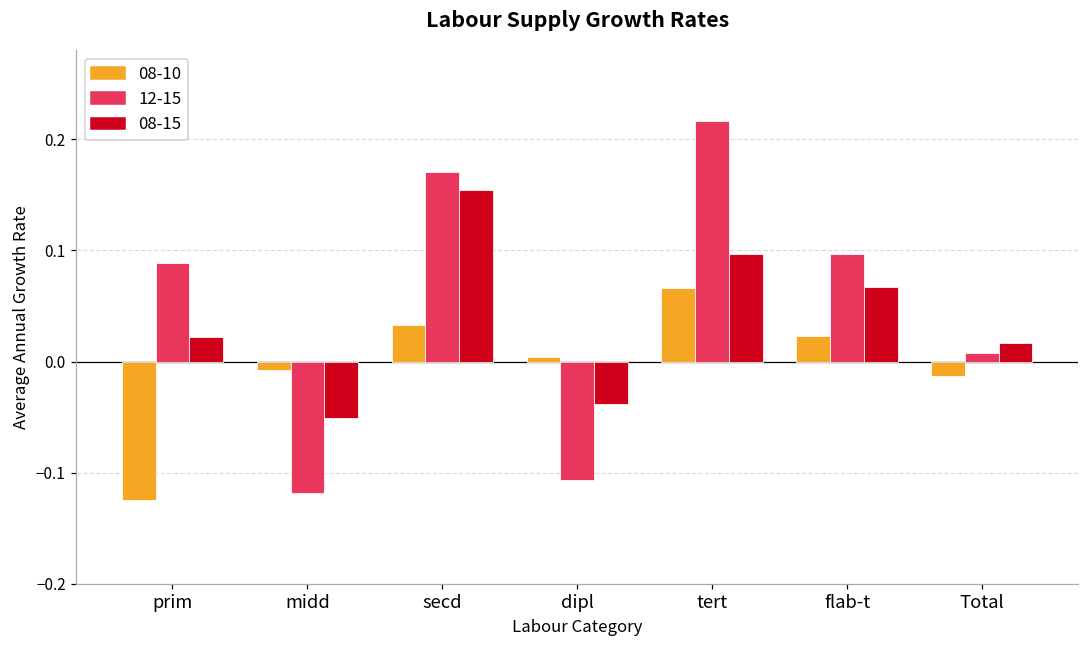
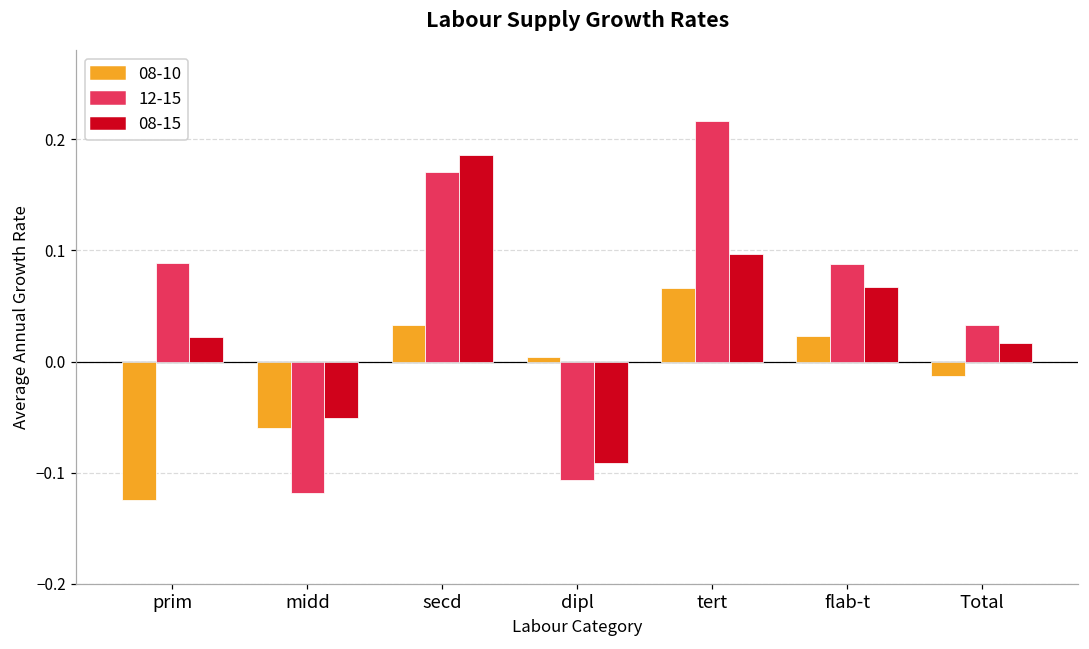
  {
    "08-10": {
      "prim": -0.124,
-     "midd": -0.007,
+     "midd": -0.060,
      "secd": 0.033,
      "dipl": 0.004,
      "tert": 0.066,
      "flab-t": 0.023,
      "Total": -0.013
    },
    "12-15": {
      "prim": 0.089,
      "midd": -0.118,
      "secd": 0.171,
      "dipl": -0.107,
      "tert": 0.217,
-     "flab-t": 0.097,
-     "Total": 0.008
+     "flab-t": 0.088,
+     "Total": 0.033
    },
    "08-15": {
      "prim": 0.022,
      "midd": -0.051,
-     "secd": 0.154,
-     "dipl": -0.038,
+     "secd": 0.186,
+     "dipl": -0.091,
      "tert": 0.096,
      "flab-t": 0.067,
      "Total": 0.016
    }
  }
